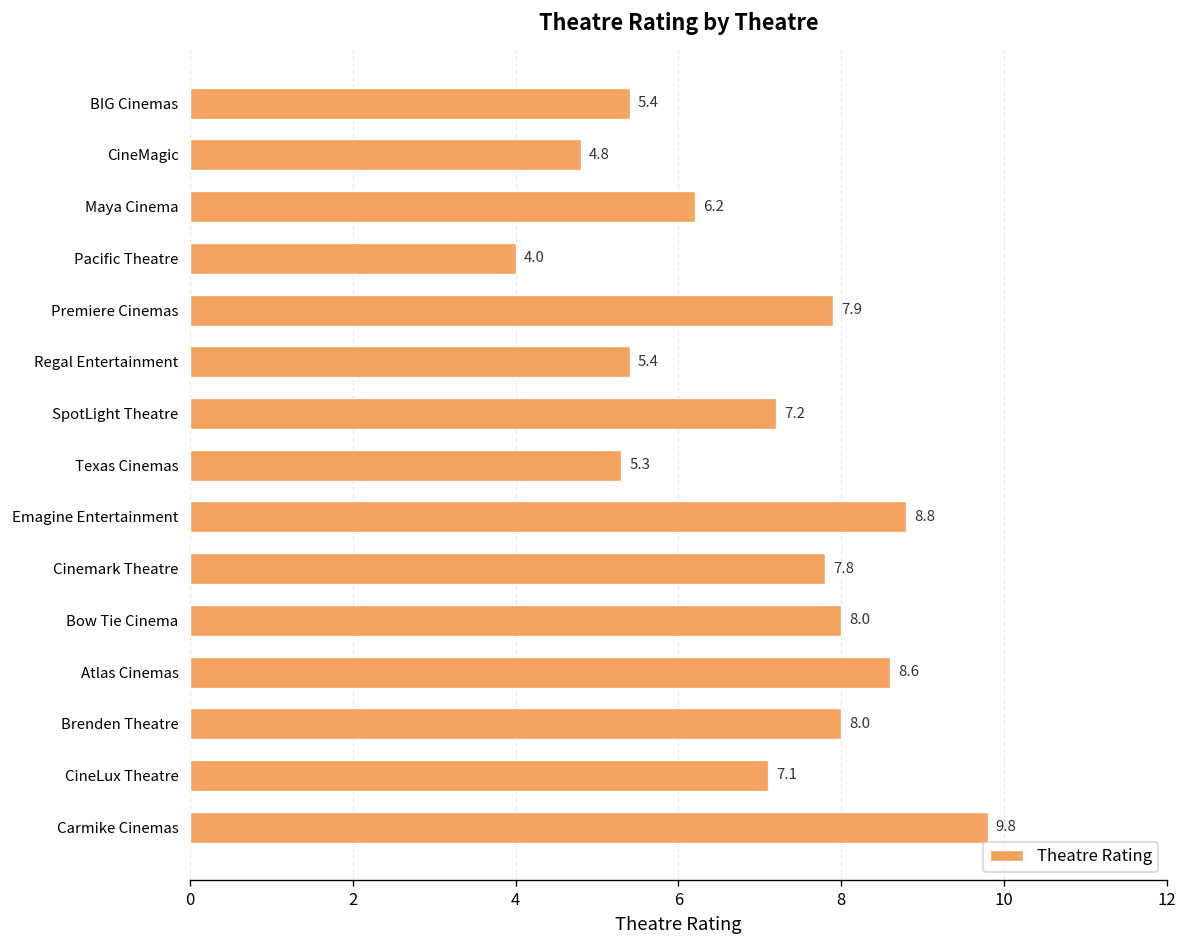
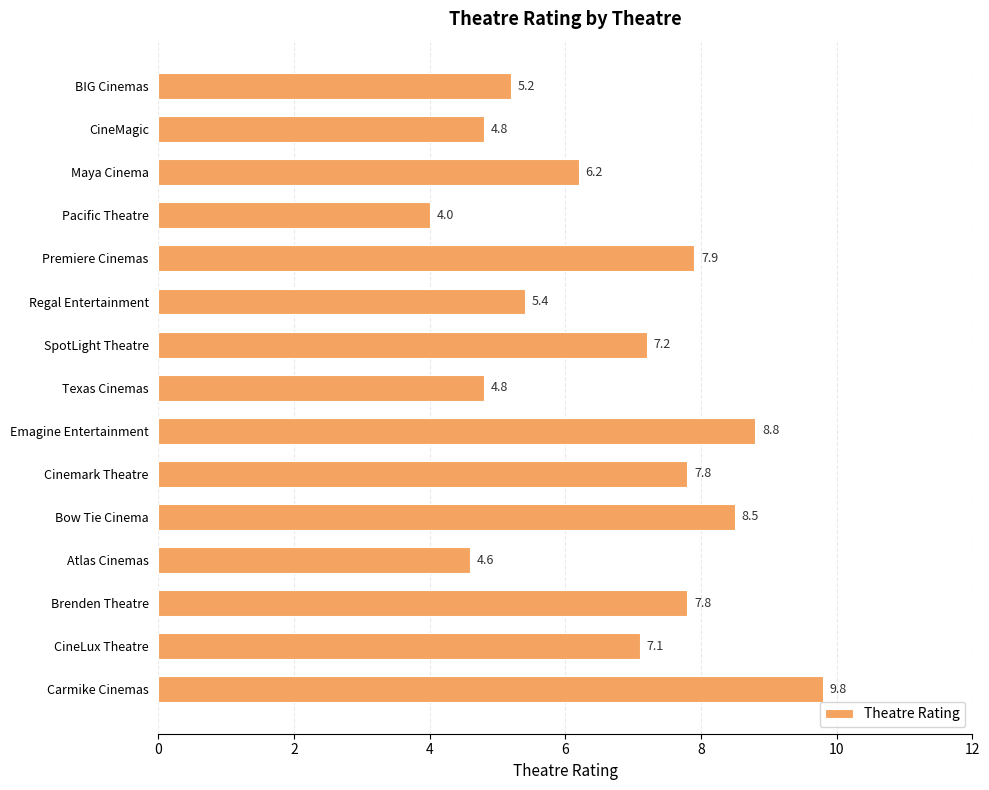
  {
-   "BIG Cinemas": 5.4,
+   "BIG Cinemas": 5.2,
    "CineMagic": 4.8,
    "Maya Cinema": 6.2,
    "Pacific Theatre": 4.0,
    "Premiere Cinemas": 7.9,
    "Regal Entertainment": 5.4,
    "SpotLight Theatre": 7.2,
-   "Texas Cinemas": 5.3,
+   "Texas Cinemas": 4.8,
    "Emagine Entertainment": 8.8,
    "Cinemark Theatre": 7.8,
-   "Bow Tie Cinema": 8.0,
-   "Atlas Cinemas": 8.6,
-   "Brenden Theatre": 8.0,
+   "Bow Tie Cinema": 8.5,
+   "Atlas Cinemas": 4.6,
+   "Brenden Theatre": 7.8,
    "CineLux Theatre": 7.1,
    "Carmike Cinemas": 9.8
  }
